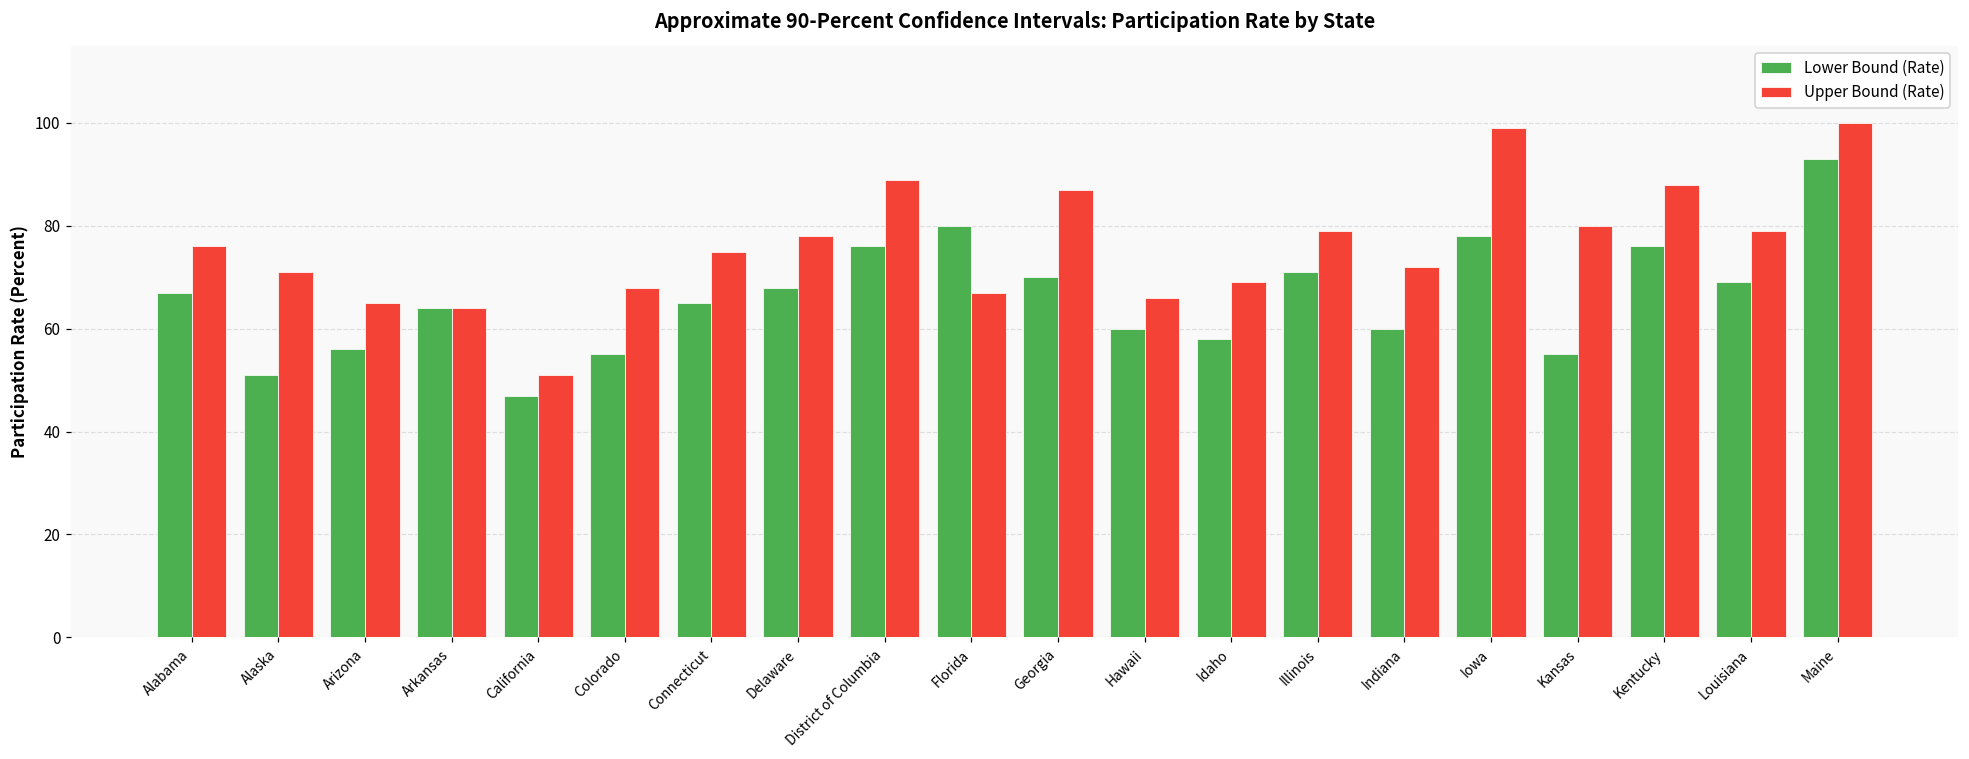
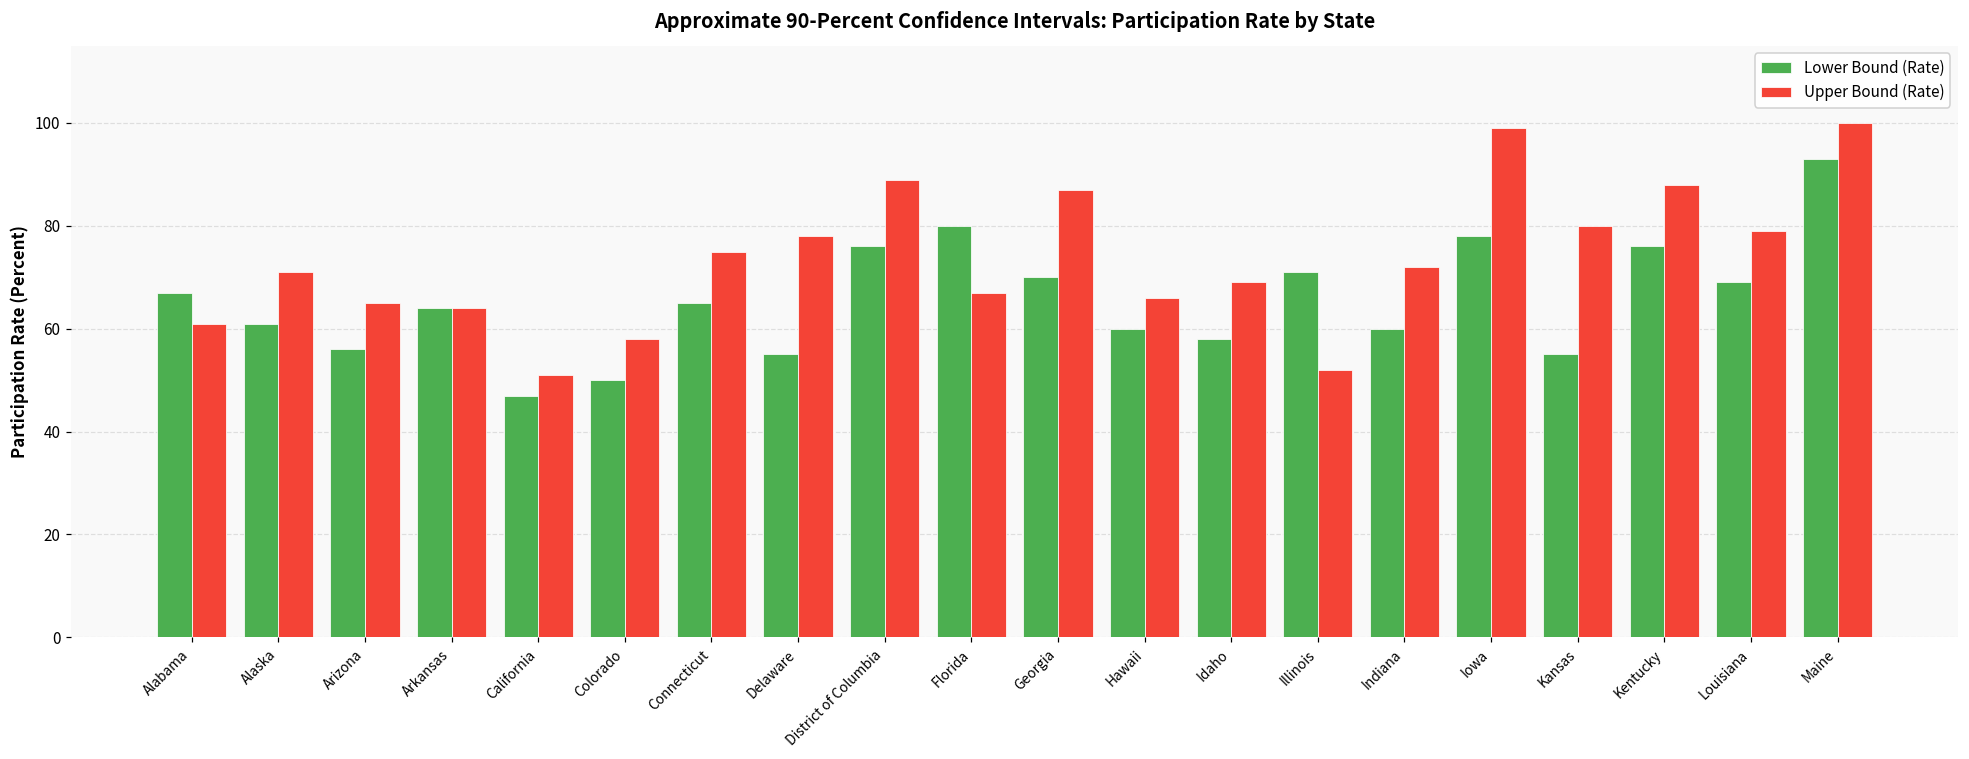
  {
    "Lower Bound (Rate)": {
      "Alabama": 67,
-     "Alaska": 51,
+     "Alaska": 61,
      "Arizona": 56,
      "Arkansas": 64,
      "California": 47,
-     "Colorado": 55,
+     "Colorado": 50,
      "Connecticut": 65,
-     "Delaware": 68,
+     "Delaware": 55,
      "District of Columbia": 76,
      "Florida": 80,
      "Georgia": 70,
      "Hawaii": 60,
      "Idaho": 58,
      "Illinois": 71,
      "Indiana": 60,
      "Iowa": 78,
      "Kansas": 55,
      "Kentucky": 76,
      "Louisiana": 69,
      "Maine": 93
    },
    "Upper Bound (Rate)": {
-     "Alabama": 76,
+     "Alabama": 61,
      "Alaska": 71,
      "Arizona": 65,
      "Arkansas": 64,
      "California": 51,
-     "Colorado": 68,
+     "Colorado": 58,
      "Connecticut": 75,
      "Delaware": 78,
      "District of Columbia": 89,
      "Florida": 67,
      "Georgia": 87,
      "Hawaii": 66,
      "Idaho": 69,
-     "Illinois": 79,
+     "Illinois": 52,
      "Indiana": 72,
      "Iowa": 99,
      "Kansas": 80,
      "Kentucky": 88,
      "Louisiana": 79,
      "Maine": 100
    }
  }
